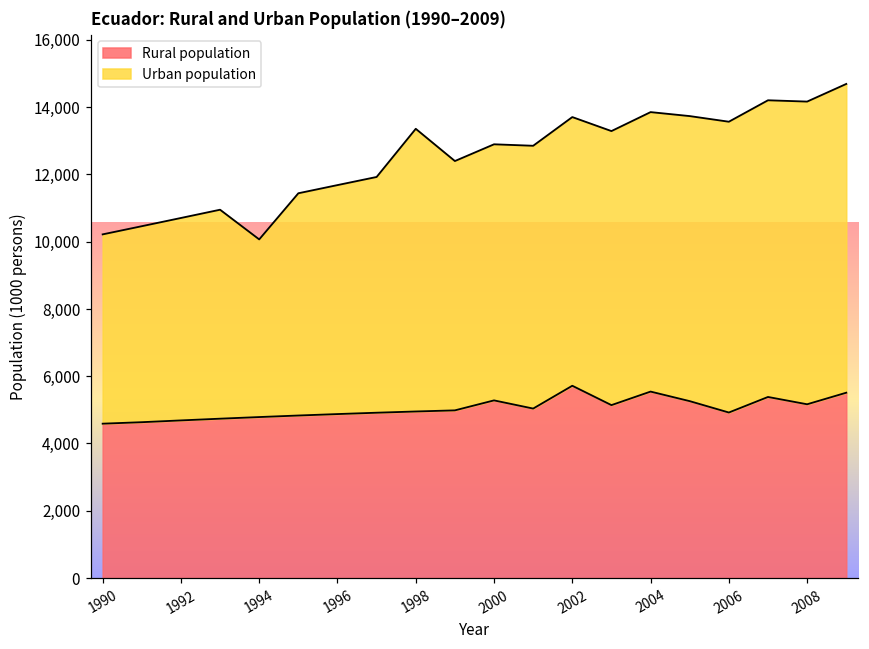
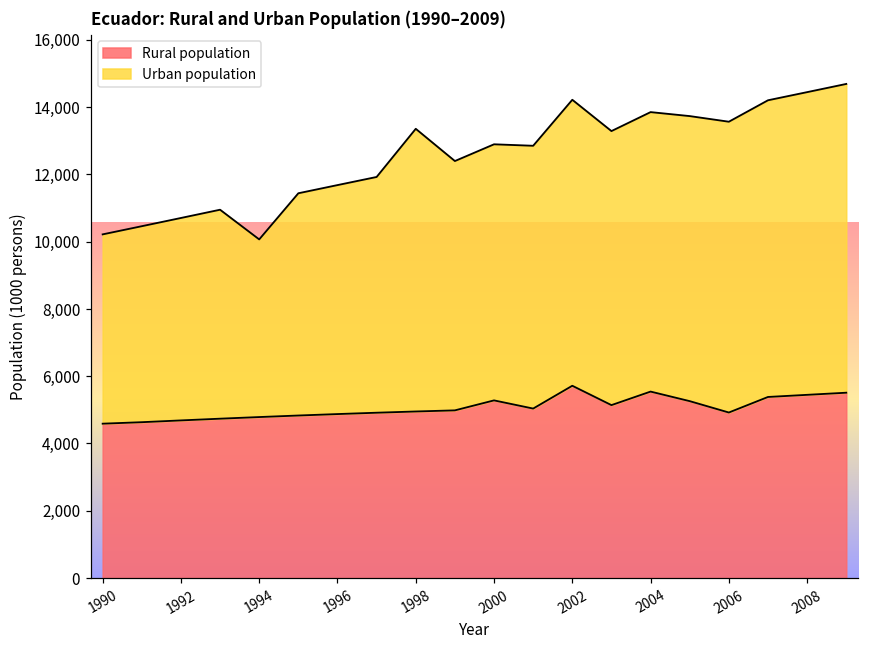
  {
    "Rural population": {
      "1990": "4,600",
      "1992": "4,700",
      "1994": "4,800",
      "1996": "4,900",
      "1998": "5,000",
      "2000": "5,300",
      "2002": "5,700",
      "2004": "5,500",
      "2006": "4,900",
-     "2008": "5,200"
+     "2008": "5,400"
    },
    "Urban population": {
      "1990": "5,600",
      "1992": "6,000",
      "1994": "5,300",
      "1996": "6,800",
      "1998": "8,400",
      "2000": "7,600",
-     "2002": "8,000",
+     "2002": "8,500",
      "2004": "8,300",
      "2006": "8,600",
      "2008": "9,000"
    }
  }
